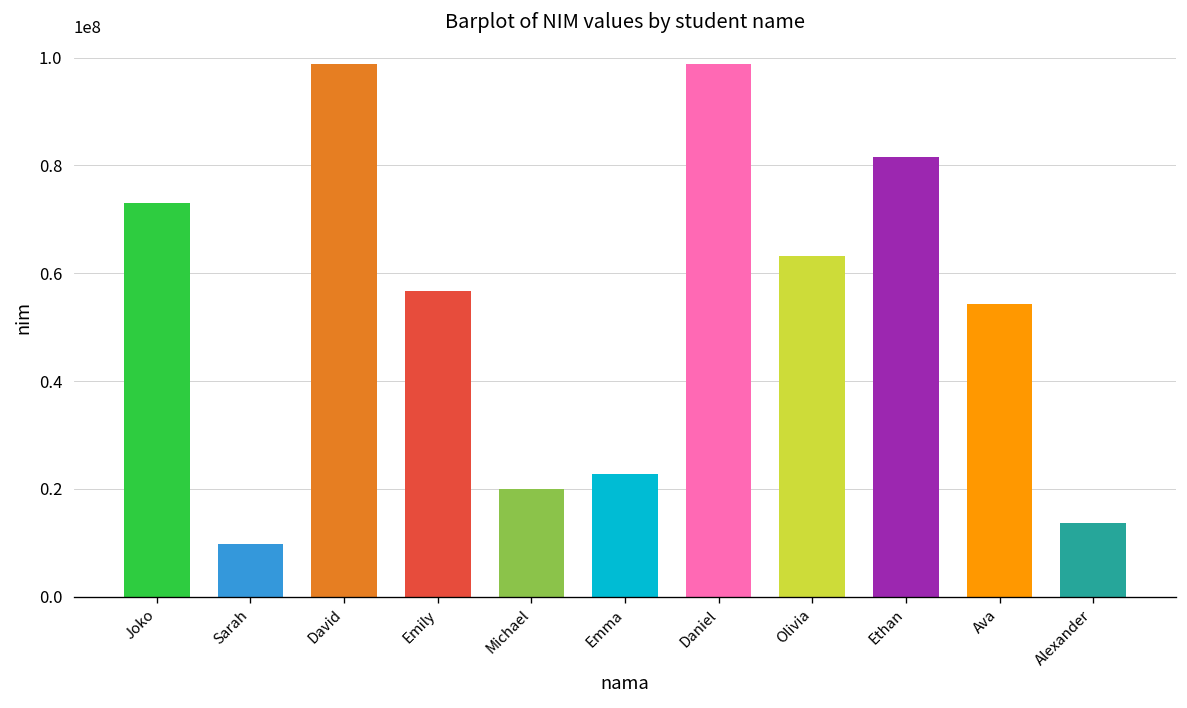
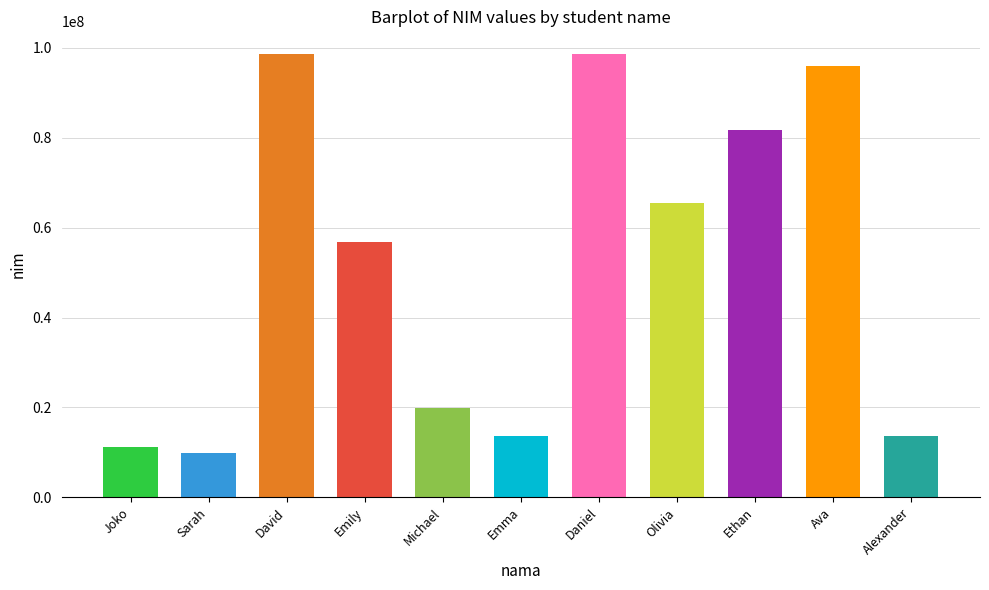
  {
-   "Joko": 73000000,
+   "Joko": 11000000,
    "Sarah": 10000000,
    "David": 99000000,
    "Emily": 57000000,
    "Michael": 20000000,
-   "Emma": 23000000,
+   "Emma": 14000000,
    "Daniel": 99000000,
-   "Olivia": 63000000,
+   "Olivia": 65000000,
    "Ethan": 82000000,
-   "Ava": 54000000,
+   "Ava": 96000000,
    "Alexander": 14000000
  }
